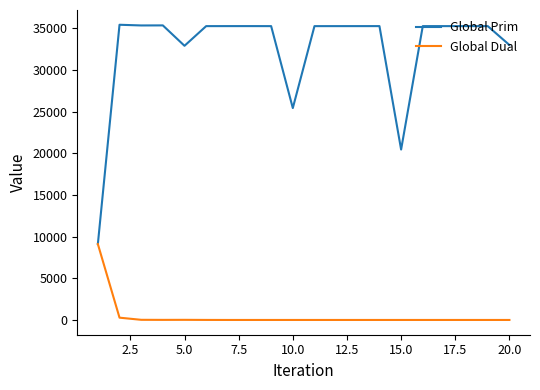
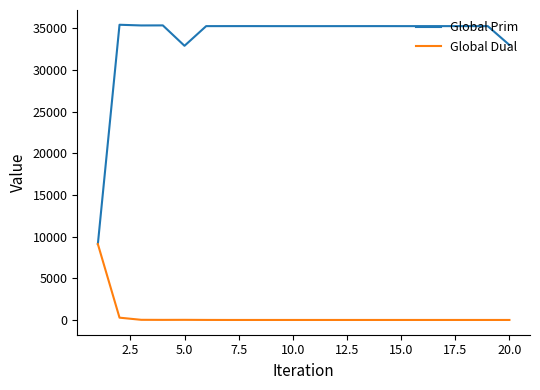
  {
    "Global Prim": {
      "5.0": 33000,
-     "10.0": 25000,
-     "15.0": 20000,
+     "10.0": 35000,
+     "15.0": 35000,
      "20.0": 33000
    },
    "Global Dual": {
      "5.0": 0,
      "10.0": 0,
      "15.0": 0,
      "20.0": 0
    }
  }
